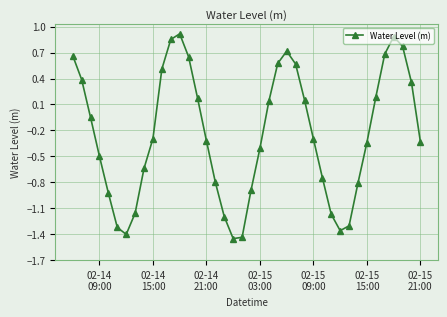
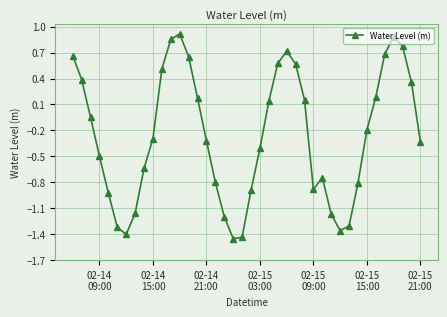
  {
    "02-14 09:00": -0.5,
    "02-14 15:00": -0.3,
    "02-14 21:00": -0.3,
    "02-15 03:00": -0.4,
-   "02-15 09:00": -0.3,
-   "02-15 15:00": -0.3,
+   "02-15 09:00": -0.9,
+   "02-15 15:00": -0.2,
    "02-15 21:00": -0.3
  }
